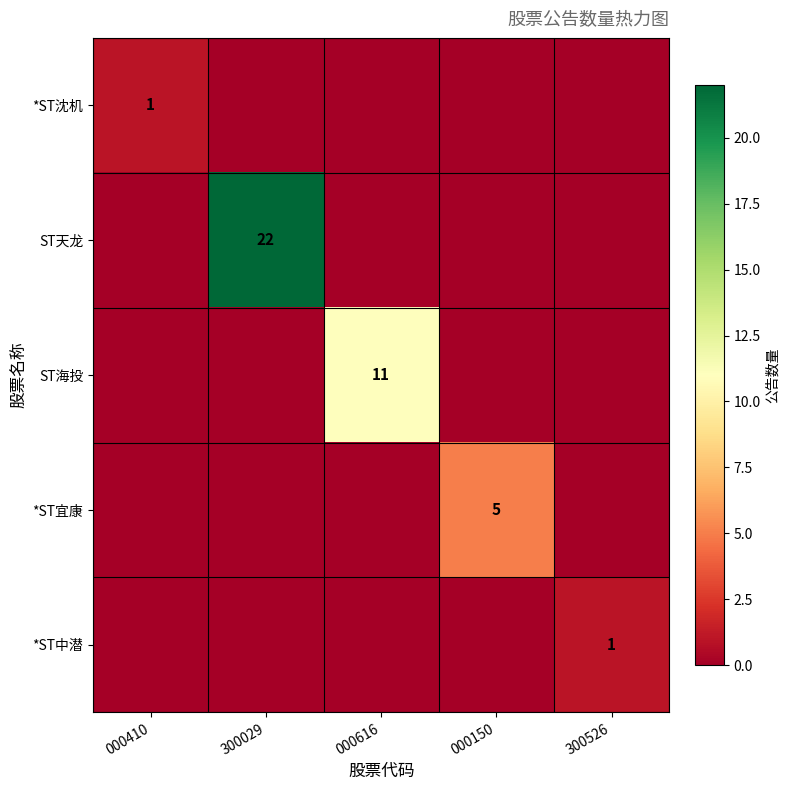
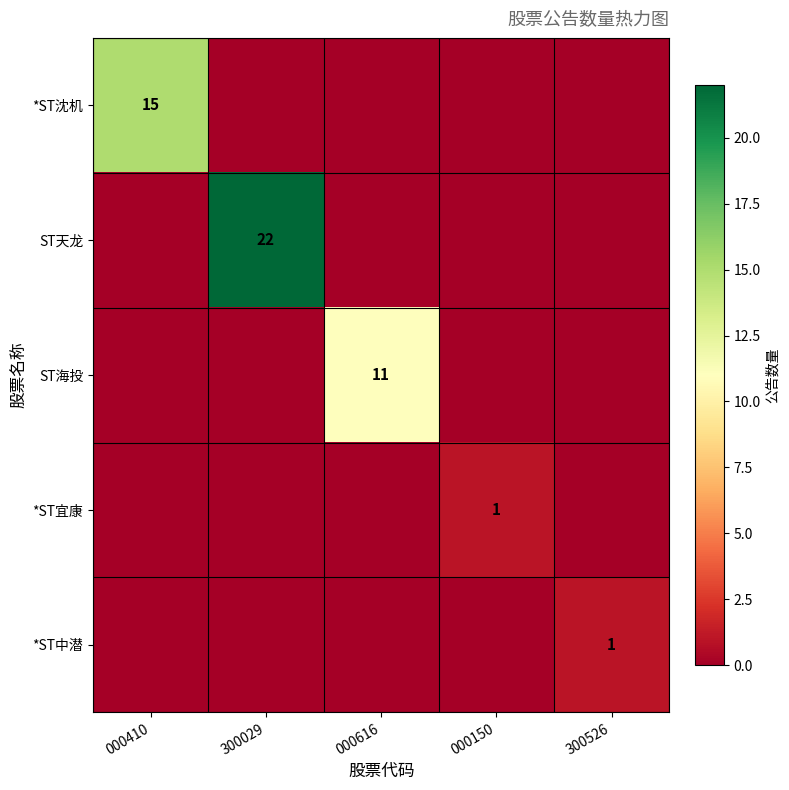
  {
    "*ST沈机": {
-     "000410": 1
+     "000410": 15
    },
    "ST天龙": {
      "300029": 22
    },
    "ST海投": {
      "000616": 11
    },
    "*ST宜康": {
-     "000150": 5
+     "000150": 1
    },
    "*ST中潜": {
      "300526": 1
    }
  }
